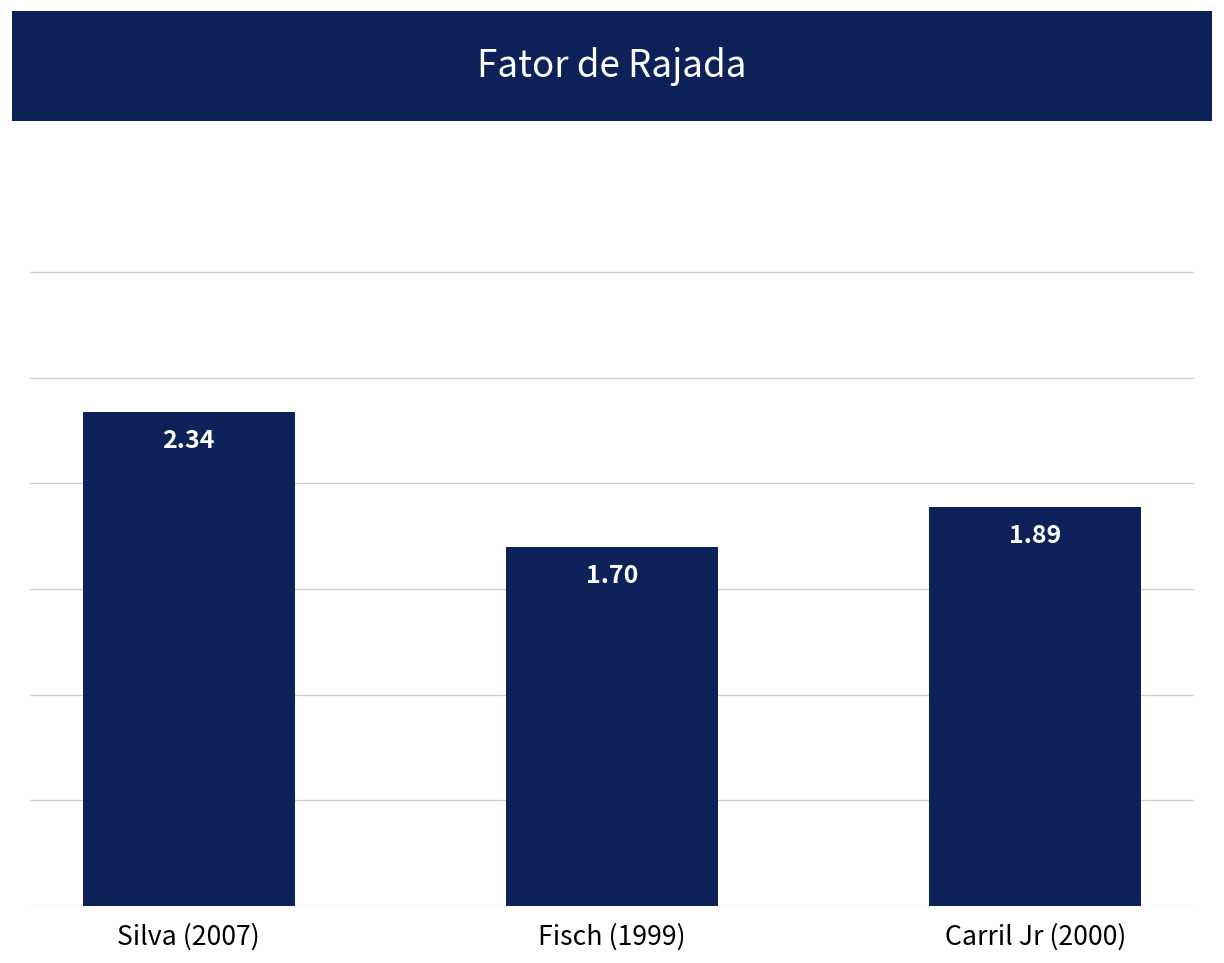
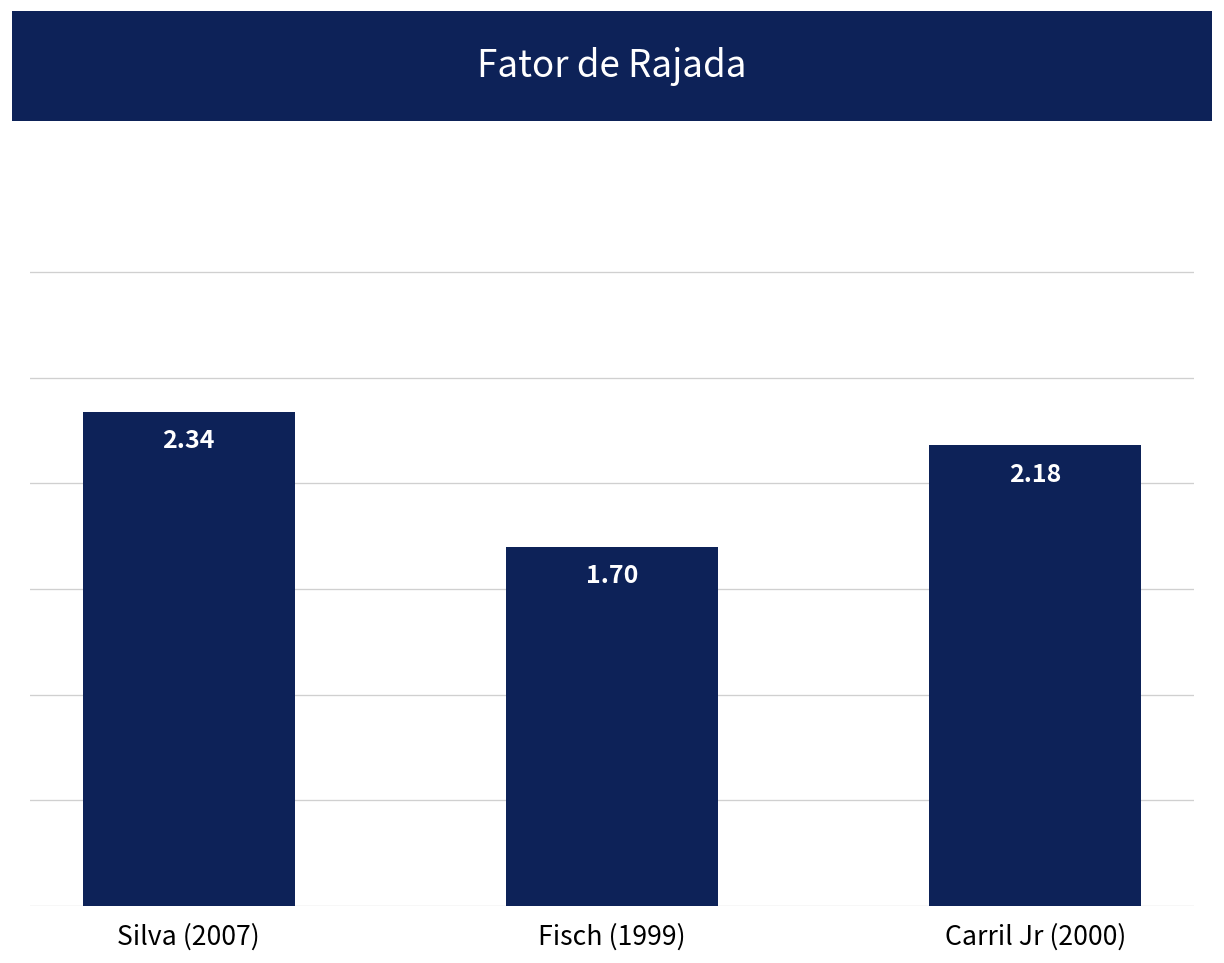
  {
    "Silva (2007)": 2.34,
    "Fisch (1999)": 1.70,
-   "Carril Jr (2000)": 1.89
+   "Carril Jr (2000)": 2.18
  }
